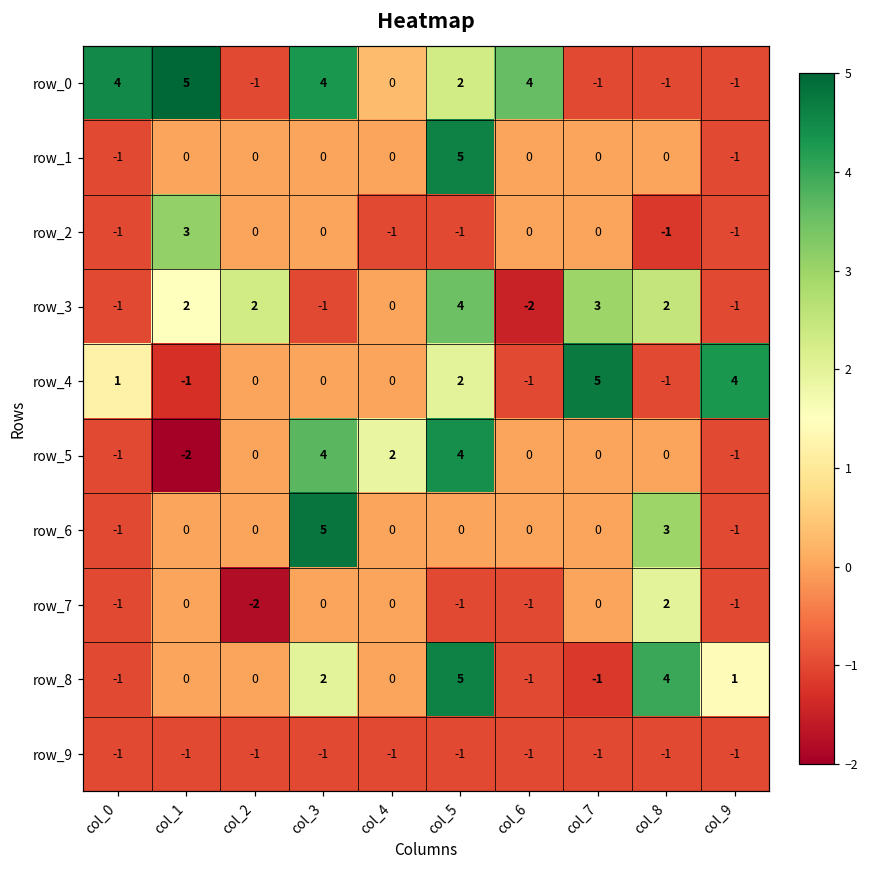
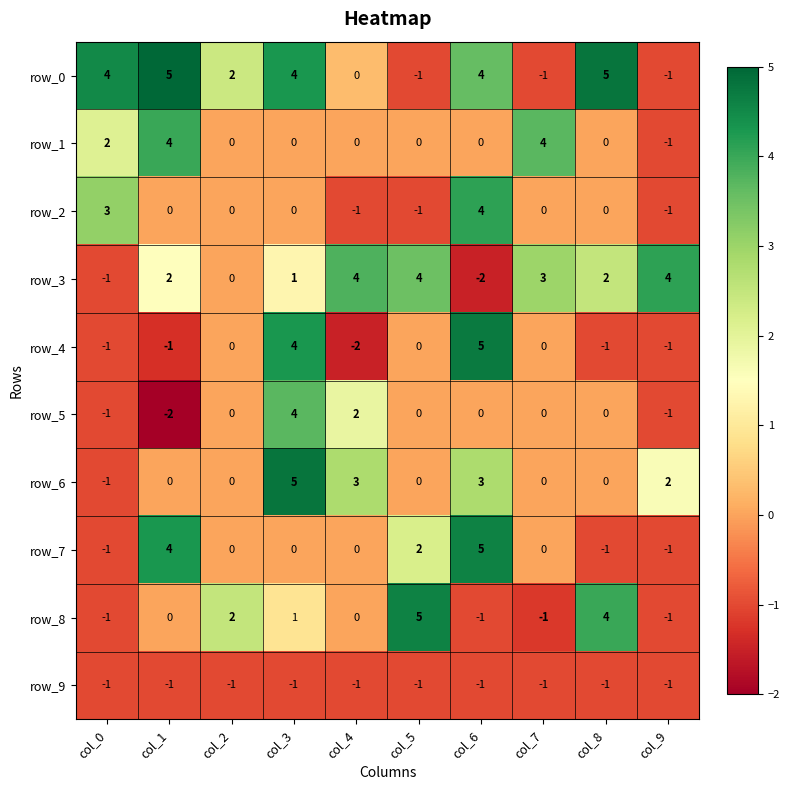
  {
    "row_0": {
      "col_0": 4,
      "col_1": 5,
-     "col_2": -1,
+     "col_2": 2,
      "col_3": 4,
      "col_4": 0,
-     "col_5": 2,
+     "col_5": -1,
      "col_6": 4,
      "col_7": -1,
-     "col_8": -1,
+     "col_8": 5,
      "col_9": -1
    },
    "row_1": {
-     "col_0": -1,
-     "col_1": 0,
+     "col_0": 2,
+     "col_1": 4,
      "col_2": 0,
      "col_3": 0,
      "col_4": 0,
-     "col_5": 5,
+     "col_5": 0,
      "col_6": 0,
-     "col_7": 0,
+     "col_7": 4,
      "col_8": 0,
      "col_9": -1
    },
    "row_2": {
-     "col_0": -1,
-     "col_1": 3,
+     "col_0": 3,
+     "col_1": 0,
      "col_2": 0,
      "col_3": 0,
      "col_4": -1,
      "col_5": -1,
-     "col_6": 0,
+     "col_6": 4,
      "col_7": 0,
-     "col_8": -1,
+     "col_8": 0,
      "col_9": -1
    },
    "row_3": {
      "col_0": -1,
      "col_1": 2,
-     "col_2": 2,
-     "col_3": -1,
-     "col_4": 0,
+     "col_2": 0,
+     "col_3": 1,
+     "col_4": 4,
      "col_5": 4,
      "col_6": -2,
      "col_7": 3,
      "col_8": 2,
-     "col_9": -1
+     "col_9": 4
    },
    "row_4": {
-     "col_0": 1,
+     "col_0": -1,
      "col_1": -1,
      "col_2": 0,
-     "col_3": 0,
-     "col_4": 0,
-     "col_5": 2,
-     "col_6": -1,
-     "col_7": 5,
+     "col_3": 4,
+     "col_4": -2,
+     "col_5": 0,
+     "col_6": 5,
+     "col_7": 0,
      "col_8": -1,
-     "col_9": 4
+     "col_9": -1
    },
    "row_5": {
      "col_0": -1,
      "col_1": -2,
      "col_2": 0,
      "col_3": 4,
      "col_4": 2,
-     "col_5": 4,
+     "col_5": 0,
      "col_6": 0,
      "col_7": 0,
      "col_8": 0,
      "col_9": -1
    },
    "row_6": {
      "col_0": -1,
      "col_1": 0,
      "col_2": 0,
      "col_3": 5,
-     "col_4": 0,
+     "col_4": 3,
      "col_5": 0,
-     "col_6": 0,
+     "col_6": 3,
      "col_7": 0,
-     "col_8": 3,
-     "col_9": -1
+     "col_8": 0,
+     "col_9": 2
    },
    "row_7": {
      "col_0": -1,
-     "col_1": 0,
-     "col_2": -2,
+     "col_1": 4,
+     "col_2": 0,
      "col_3": 0,
      "col_4": 0,
-     "col_5": -1,
-     "col_6": -1,
+     "col_5": 2,
+     "col_6": 5,
      "col_7": 0,
-     "col_8": 2,
+     "col_8": -1,
      "col_9": -1
    },
    "row_8": {
      "col_0": -1,
      "col_1": 0,
-     "col_2": 0,
-     "col_3": 2,
+     "col_2": 2,
+     "col_3": 1,
      "col_4": 0,
      "col_5": 5,
      "col_6": -1,
      "col_7": -1,
      "col_8": 4,
-     "col_9": 1
+     "col_9": -1
    },
    "row_9": {
      "col_0": -1,
      "col_1": -1,
      "col_2": -1,
      "col_3": -1,
      "col_4": -1,
      "col_5": -1,
      "col_6": -1,
      "col_7": -1,
      "col_8": -1,
      "col_9": -1
    }
  }
